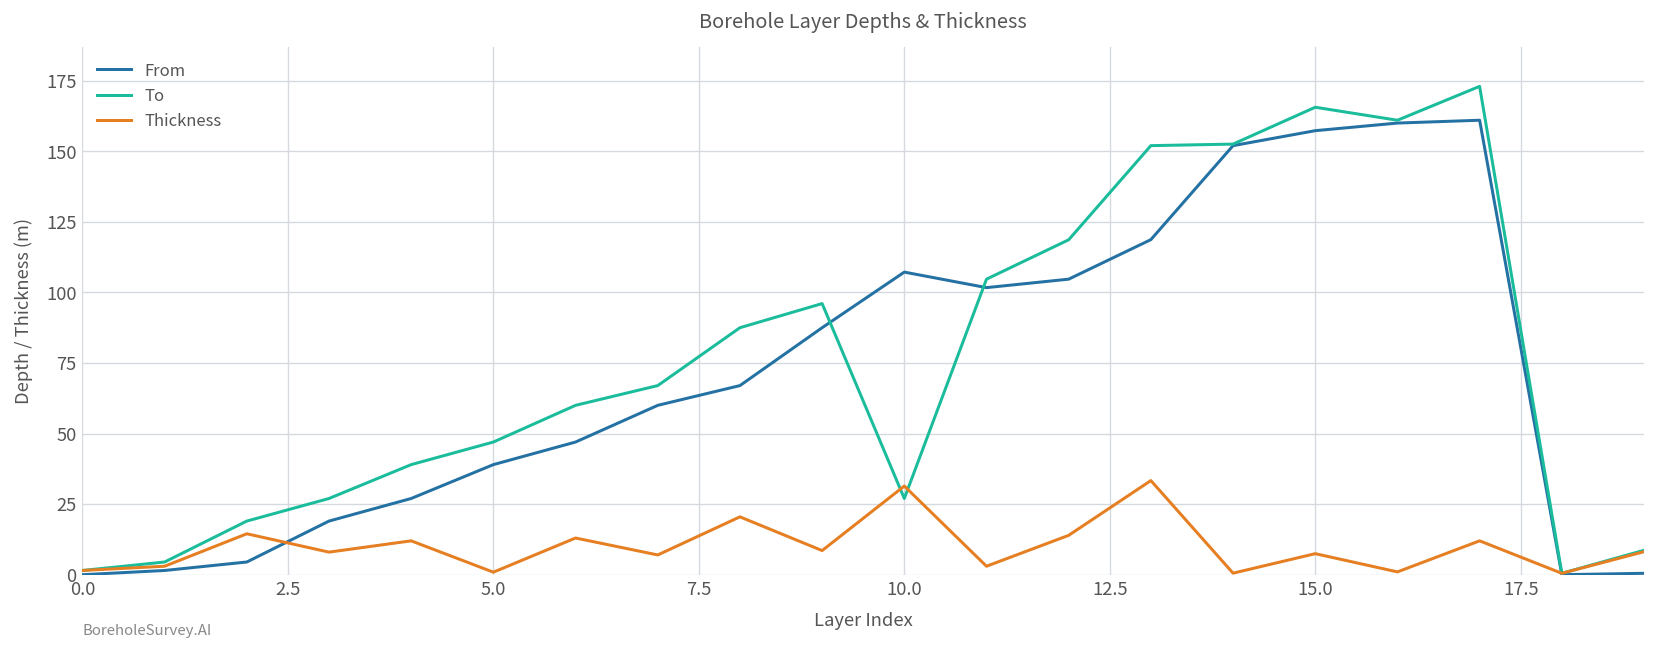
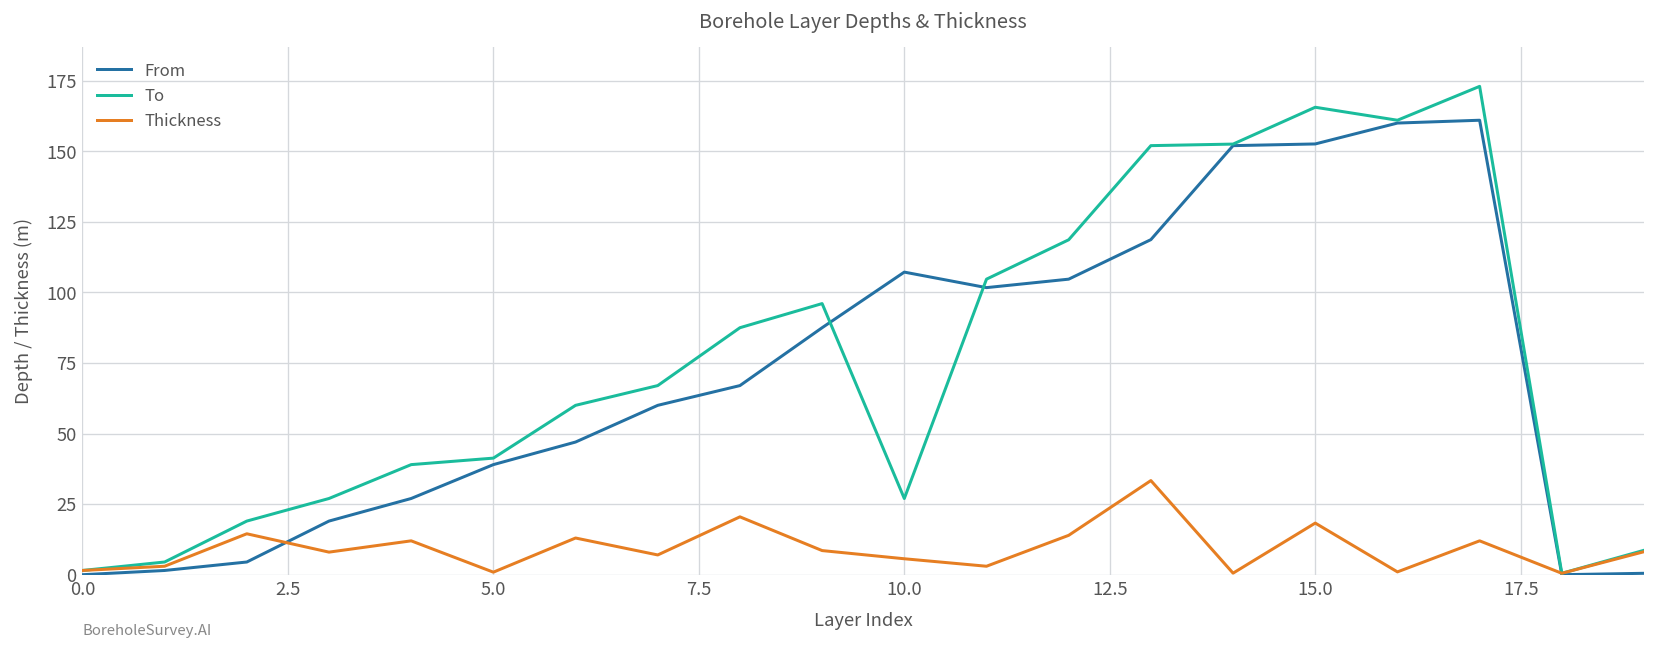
  {
    "From": {
      "0.0": 0,
      "5.0": 39,
      "10.0": 107,
-     "15.0": 157
+     "15.0": 153
    },
    "To": {
-     "5.0": 47,
+     "5.0": 41,
      "10.0": 27,
      "15.0": 166
    },
    "Thickness": {
      "5.0": 1,
-     "10.0": 31,
-     "15.0": 7
+     "10.0": 6,
+     "15.0": 18
    }
  }
